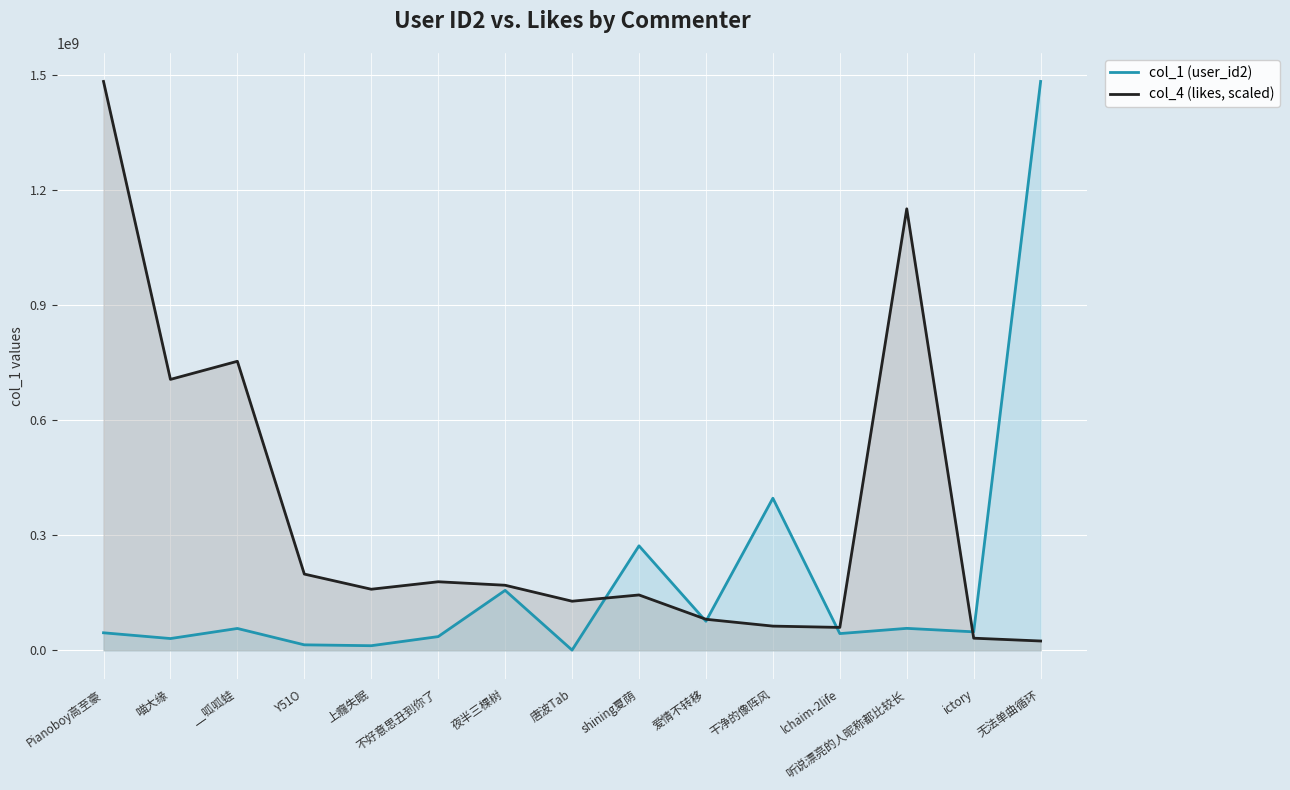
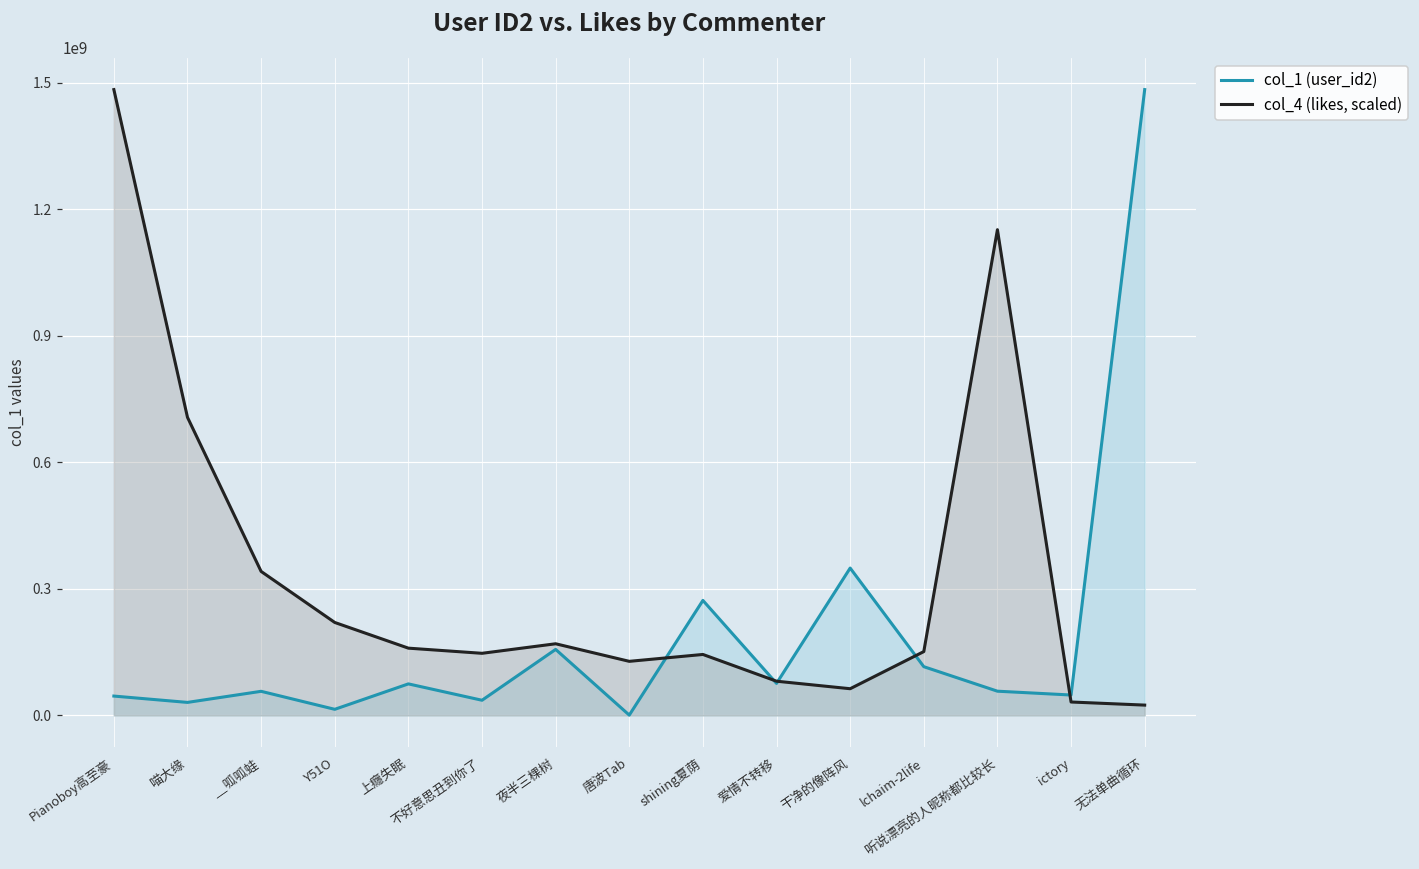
  {
    "col_1 (user_id2)": {
      "Pianoboy高至豪": 50000000,
      "喵大缘": 30000000,
      "__呱呱蛙": 60000000,
      "Y51O": 10000000,
-     "上癮失眠": 10000000,
+     "上癮失眠": 70000000,
      "不好意思丑到你了": 40000000,
      "夜半三棵树": 160000000,
      "唐波Tab": 0,
      "shining夏荫": 270000000,
-     "干净的像阵风": 400000000,
-     "lchaim-2life": 40000000,
+     "干净的像阵风": 350000000,
+     "lchaim-2life": 120000000,
      "听说漂亮的人昵称都比较长": 60000000,
      "ictory": 50000000,
      "无法单曲循环": 1480000000
    },
    "col_4 (likes, scaled)": {
      "Pianoboy高至豪": 1480000000,
      "喵大缘": 710000000,
-     "__呱呱蛙": 750000000,
-     "Y51O": 200000000,
+     "__呱呱蛙": 340000000,
+     "Y51O": 220000000,
      "上癮失眠": 160000000,
-     "不好意思丑到你了": 180000000,
+     "不好意思丑到你了": 150000000,
      "夜半三棵树": 170000000,
      "唐波Tab": 130000000,
      "shining夏荫": 140000000,
      "干净的像阵风": 60000000,
-     "lchaim-2life": 60000000,
+     "lchaim-2life": 150000000,
      "听说漂亮的人昵称都比较长": 1150000000,
      "ictory": 30000000,
      "无法单曲循环": 20000000
    }
  }
